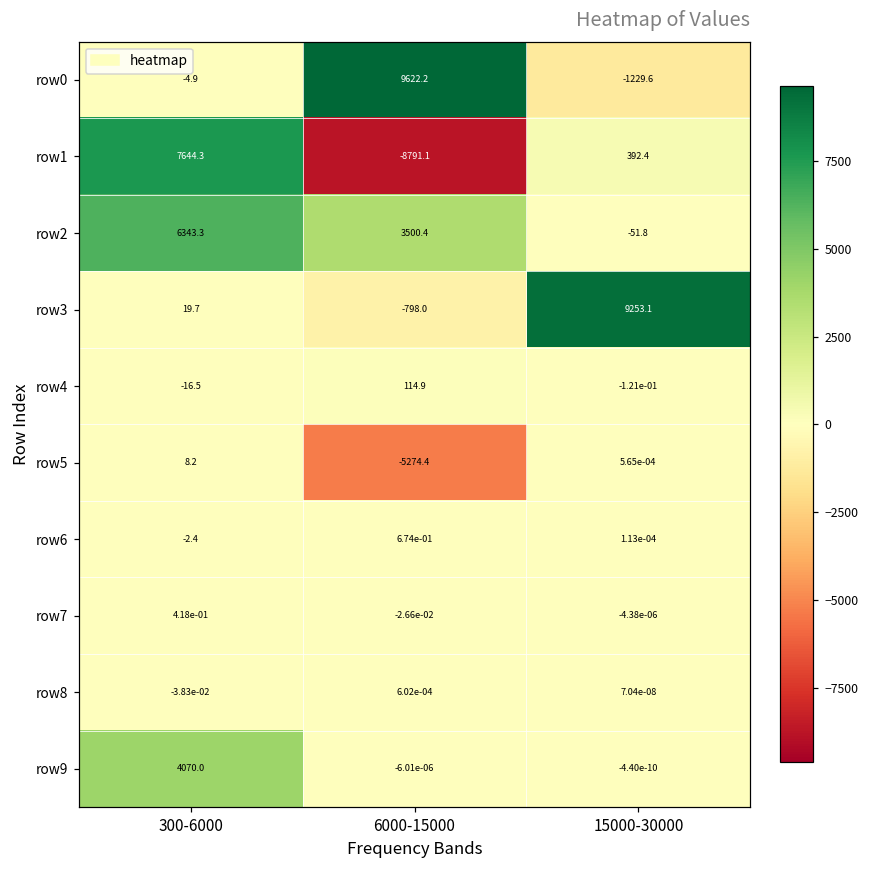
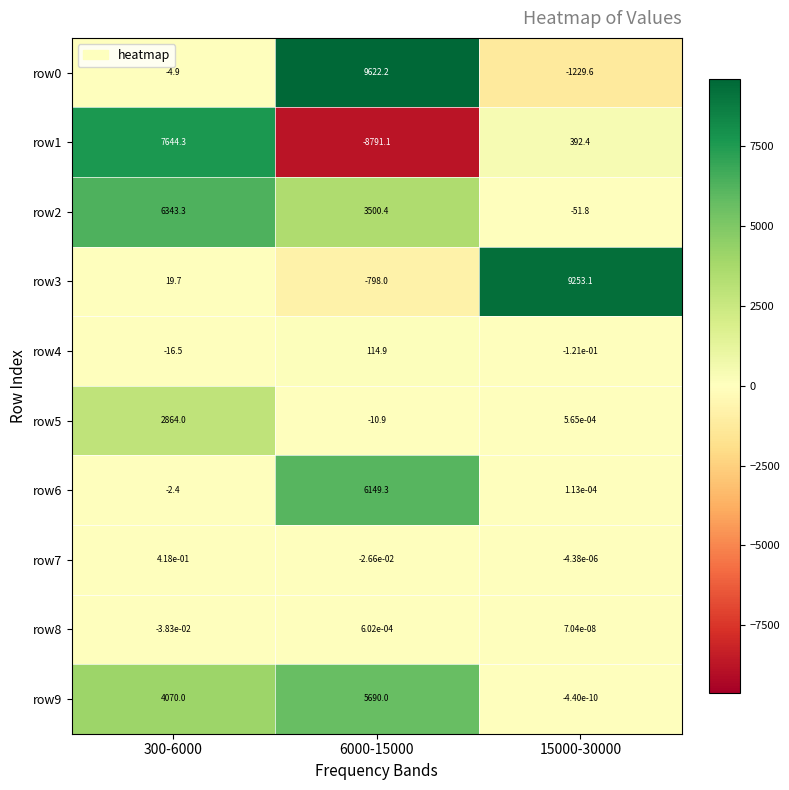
  {
    "row0": {
      "300-6000": "-4.9",
      "6000-15000": "9622.2",
      "15000-30000": "-1229.6"
    },
    "row1": {
      "300-6000": "7644.3",
      "6000-15000": "-8791.1",
      "15000-30000": "392.4"
    },
    "row2": {
      "300-6000": "6343.3",
      "6000-15000": "3500.4",
      "15000-30000": "-51.8"
    },
    "row3": {
      "300-6000": "19.7",
      "6000-15000": "-798.0",
      "15000-30000": "9253.1"
    },
    "row4": {
      "300-6000": "-16.5",
      "6000-15000": "114.9",
      "15000-30000": "-1.21e-01"
    },
    "row5": {
-     "300-6000": "8.2",
-     "6000-15000": "-5274.4",
+     "300-6000": "2864.0",
+     "6000-15000": "-10.9",
      "15000-30000": "5.65e-04"
    },
    "row6": {
      "300-6000": "-2.4",
-     "6000-15000": "6.74e-01",
+     "6000-15000": "6149.3",
      "15000-30000": "1.13e-04"
    },
    "row7": {
      "300-6000": "4.18e-01",
      "6000-15000": "-2.66e-02",
      "15000-30000": "-4.38e-06"
    },
    "row8": {
      "300-6000": "-3.83e-02",
      "6000-15000": "6.02e-04",
      "15000-30000": "7.04e-08"
    },
    "row9": {
      "300-6000": "4070.0",
-     "6000-15000": "-6.01e-06",
+     "6000-15000": "5690.0",
      "15000-30000": "-4.40e-10"
    }
  }
